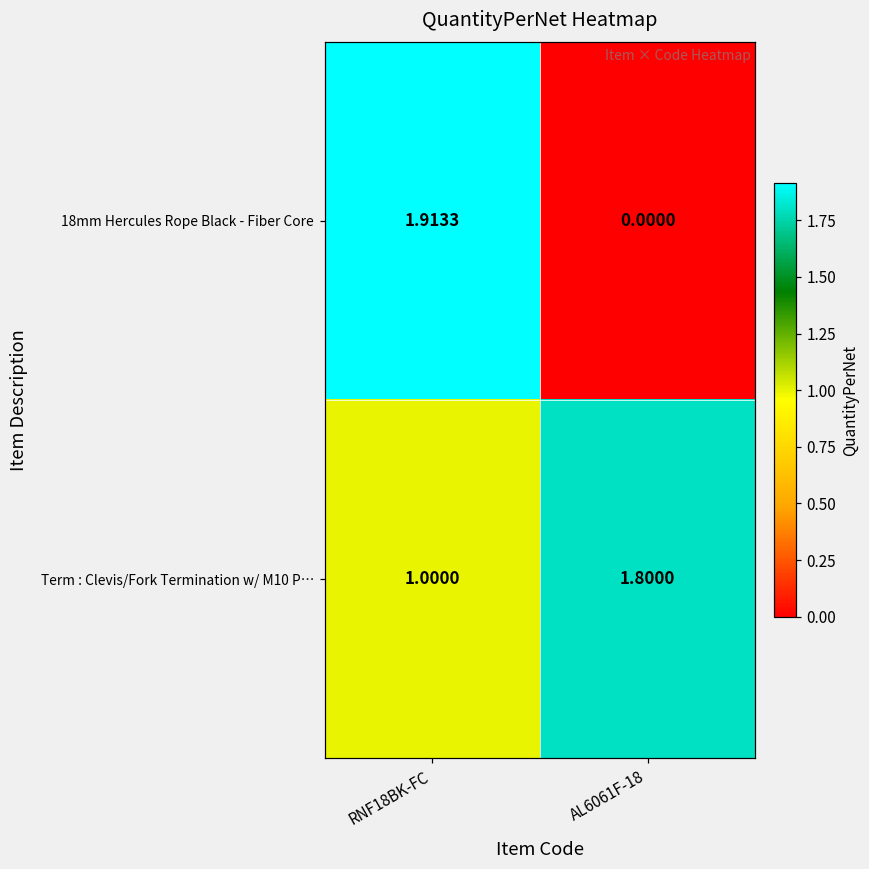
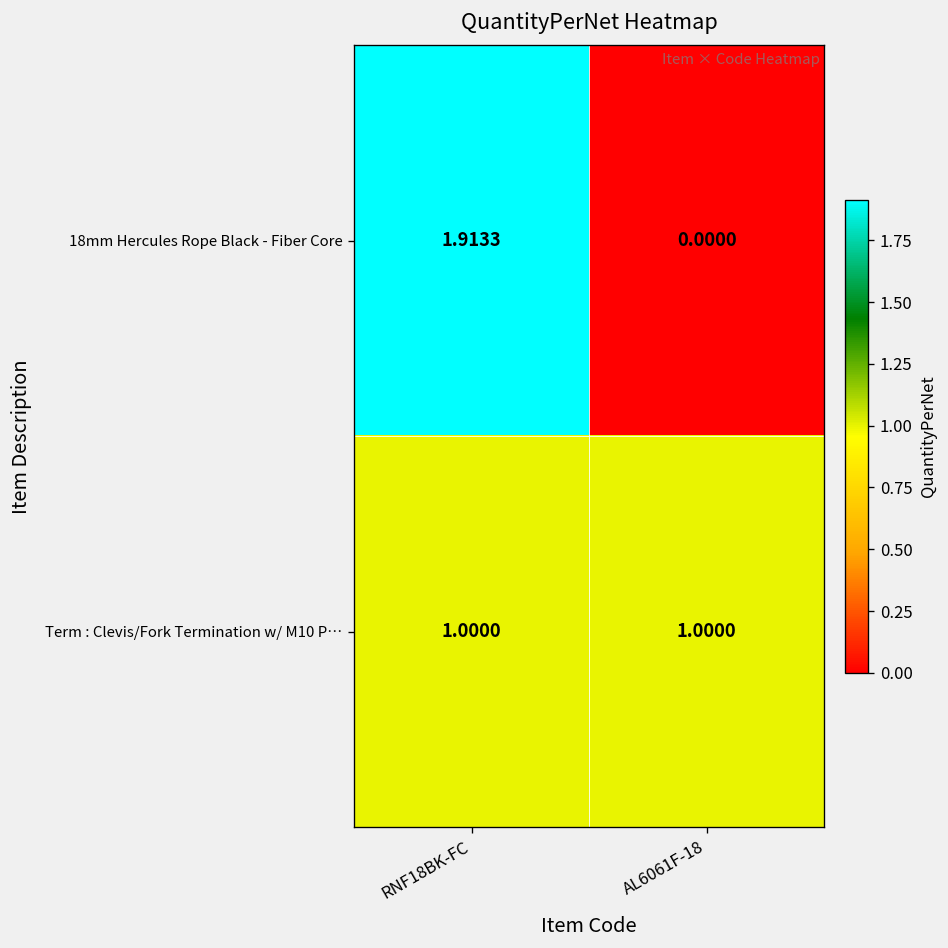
  {
    "18mm Hercules Rope Black - Fiber Core": {
      "RNF18BK-FC": 1.9133
    },
    "Term : Clevis/Fork Termination w/ M10 P…": {
      "RNF18BK-FC": 1.0000,
-     "AL6061F-18": 1.8000
+     "AL6061F-18": 1.0000
    }
  }
